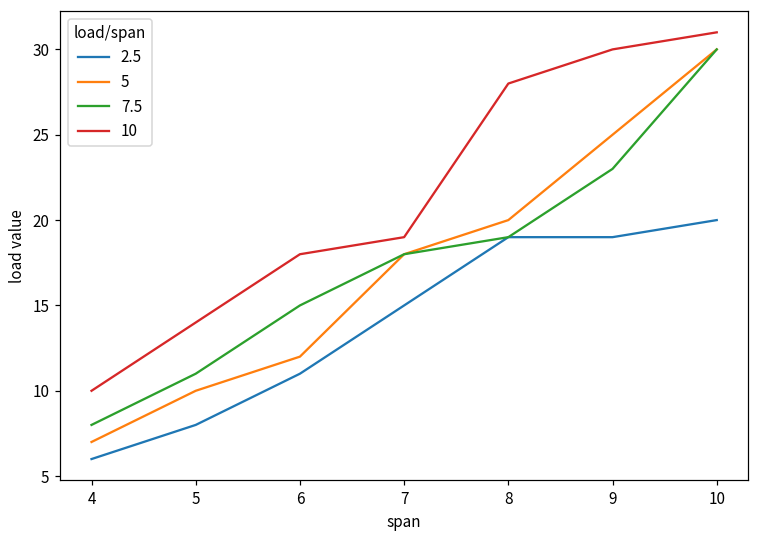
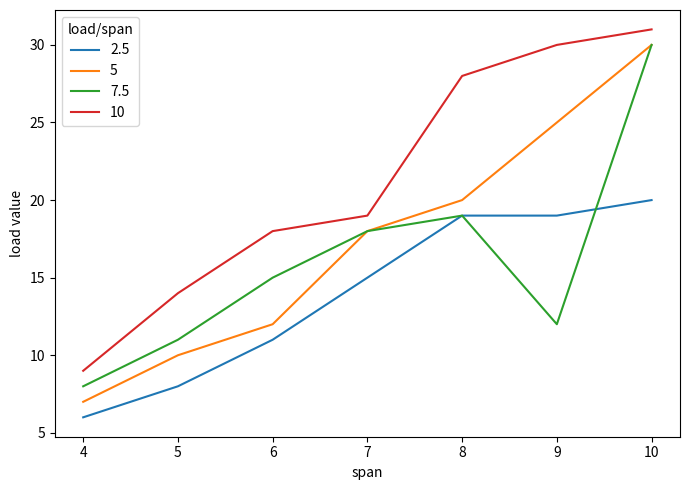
  {
    "2.5": {
      "4": 6,
      "5": 8,
      "6": 11,
      "7": 15,
      "9": 19,
      "10": 20
    },
    "5": {
      "4": 7,
      "5": 10,
      "6": 12,
      "8": 20,
      "9": 25
    },
    "7.5": {
      "4": 8,
      "5": 11,
      "6": 15,
-     "9": 23
+     "9": 12
    },
    "10": {
-     "4": 10,
+     "4": 9,
      "5": 14,
      "6": 18,
      "7": 19,
      "8": 28,
      "9": 30,
      "10": 31
    }
  }
